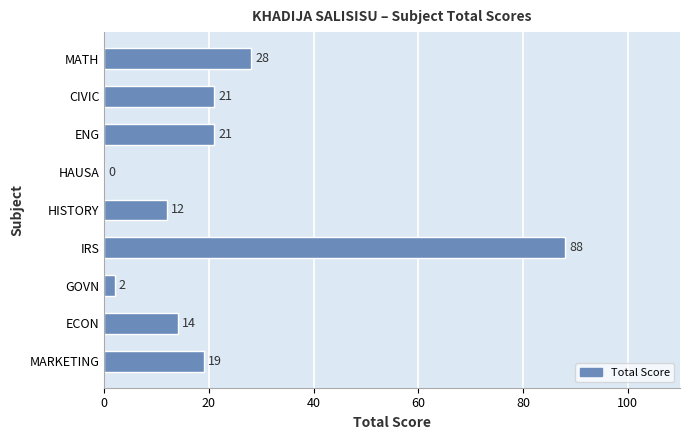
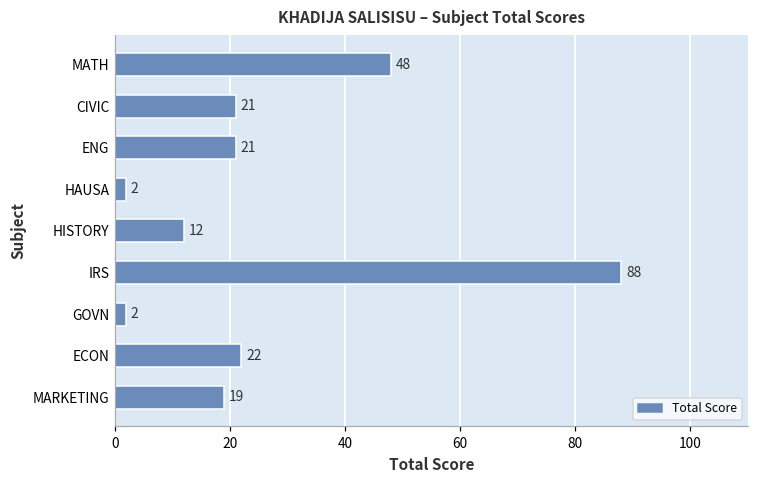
  {
-   "MATH": 28,
+   "MATH": 48,
    "CIVIC": 21,
    "ENG": 21,
-   "HAUSA": 0,
+   "HAUSA": 2,
    "HISTORY": 12,
    "IRS": 88,
    "GOVN": 2,
-   "ECON": 14,
+   "ECON": 22,
    "MARKETING": 19
  }
